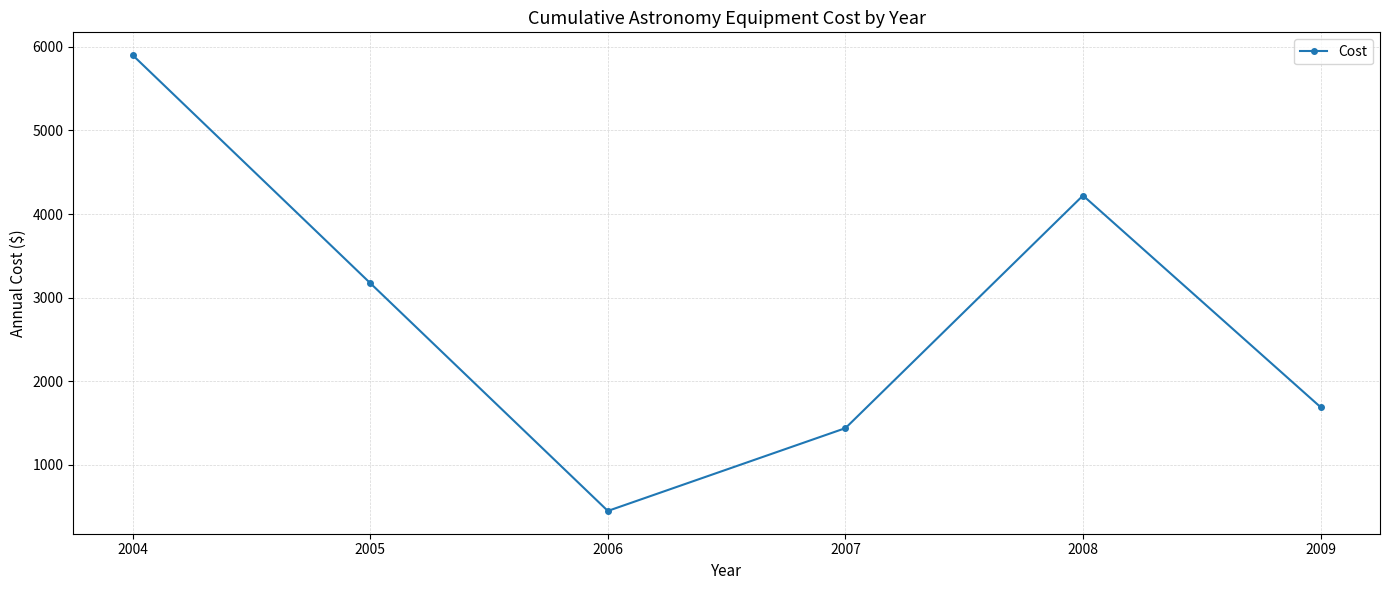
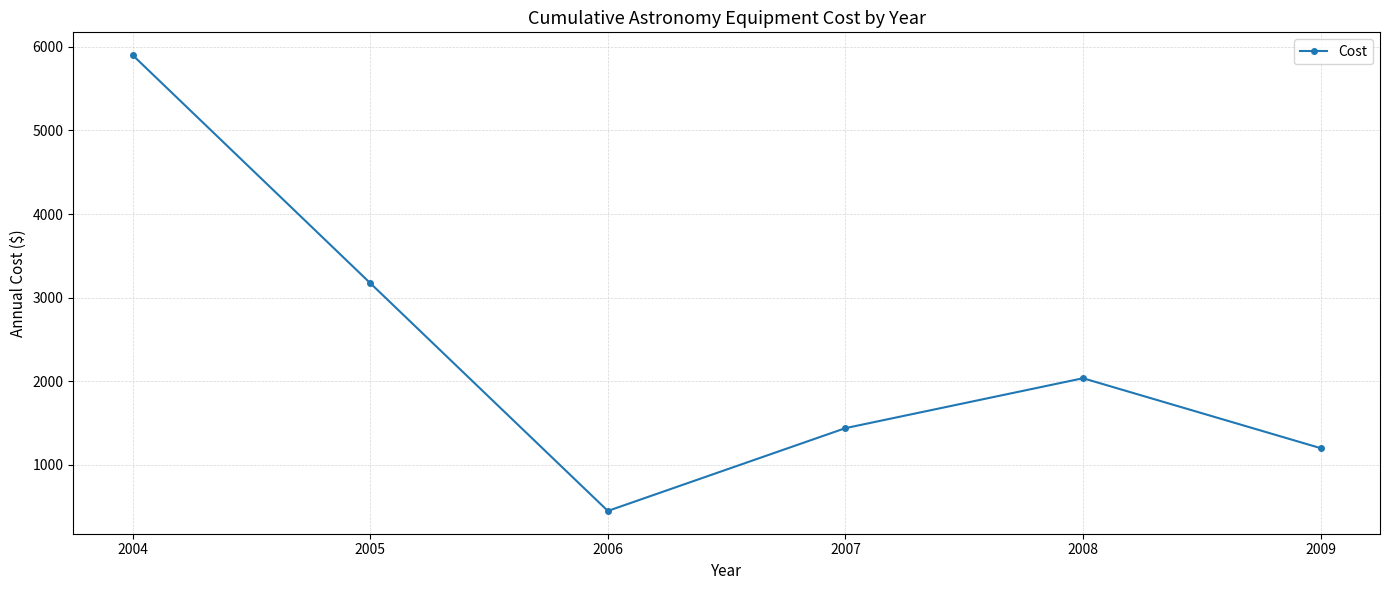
  {
    "2004": 5900,
    "2005": 3200,
    "2006": 400,
    "2007": 1400,
-   "2008": 4200,
-   "2009": 1700
+   "2008": 2000,
+   "2009": 1200
  }
